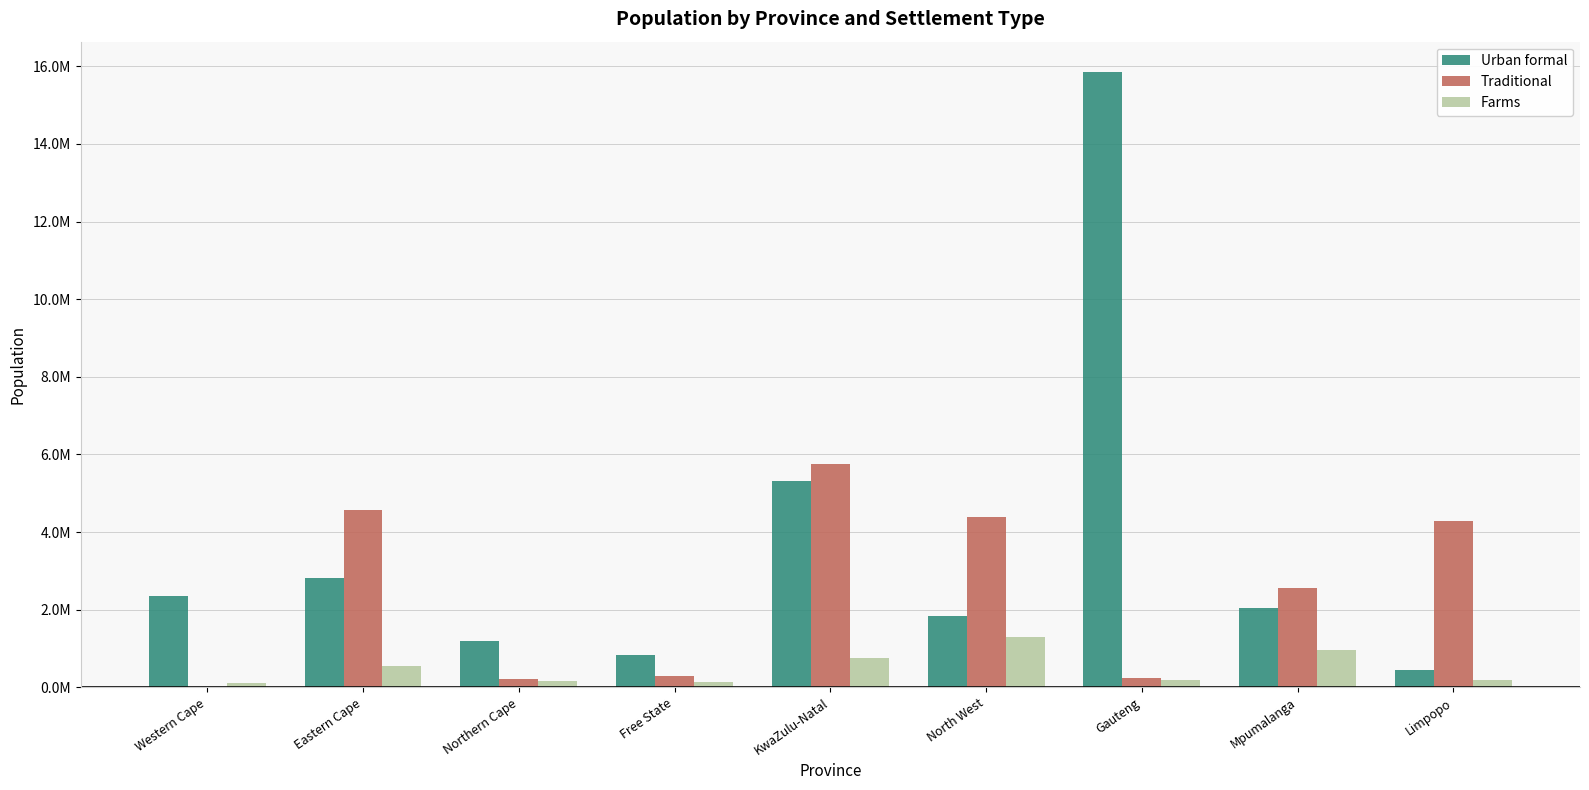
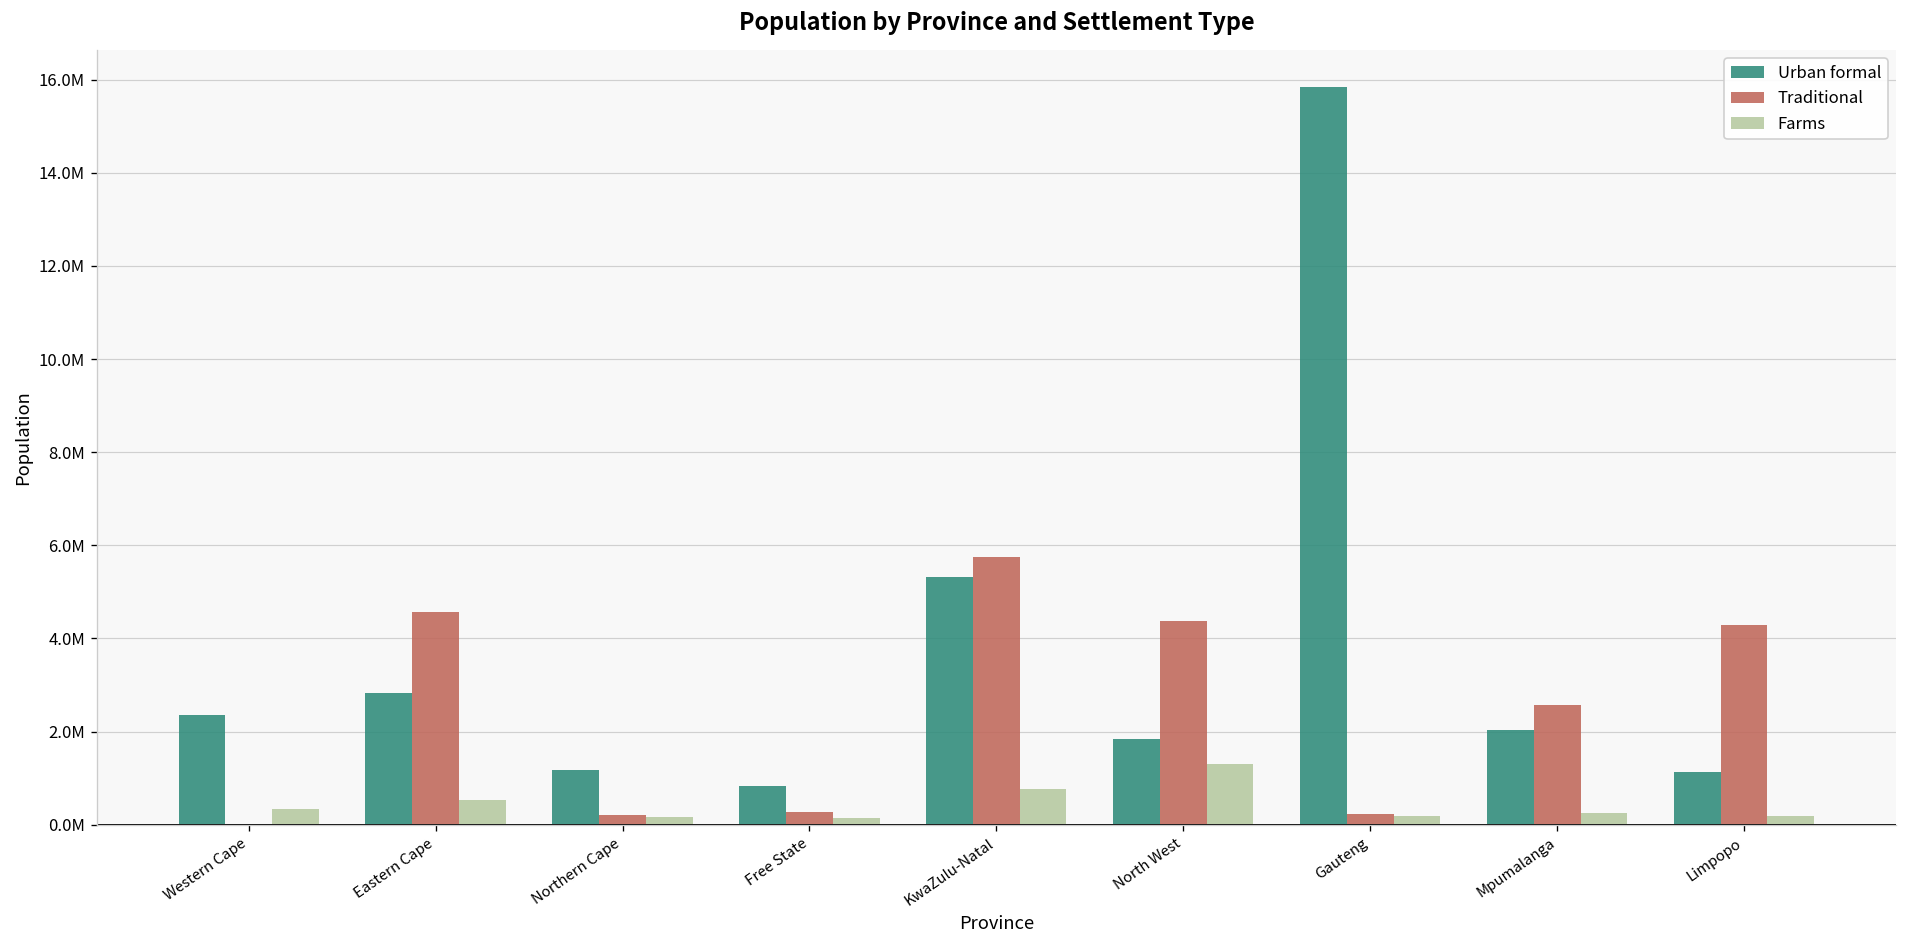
  {
    "Urban formal": {
      "Western Cape": 2300000,
      "Eastern Cape": 2800000,
      "Northern Cape": 1200000,
      "Free State": 800000,
      "KwaZulu-Natal": 5300000,
      "North West": 1800000,
      "Gauteng": 15800000,
      "Mpumalanga": 2000000,
-     "Limpopo": 400000
+     "Limpopo": 1100000
    },
    "Traditional": {
      "Western Cape": 0,
      "Eastern Cape": 4600000,
      "Northern Cape": 200000,
      "Free State": 300000,
      "KwaZulu-Natal": 5800000,
      "North West": 4400000,
      "Gauteng": 200000,
      "Mpumalanga": 2600000,
      "Limpopo": 4300000
    },
    "Farms": {
-     "Western Cape": 100000,
+     "Western Cape": 300000,
      "Eastern Cape": 500000,
      "Northern Cape": 200000,
      "Free State": 100000,
      "KwaZulu-Natal": 800000,
      "North West": 1300000,
      "Gauteng": 200000,
-     "Mpumalanga": 1000000,
+     "Mpumalanga": 300000,
      "Limpopo": 200000
    }
  }
